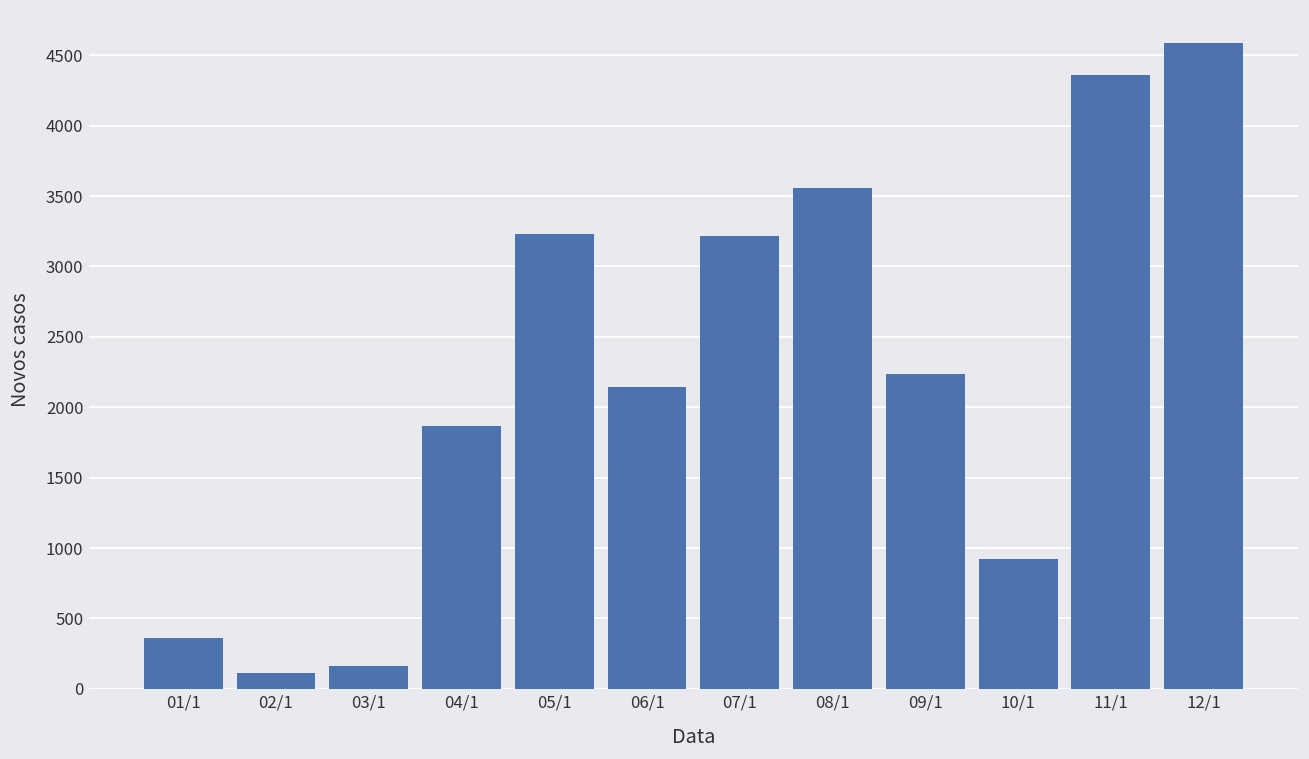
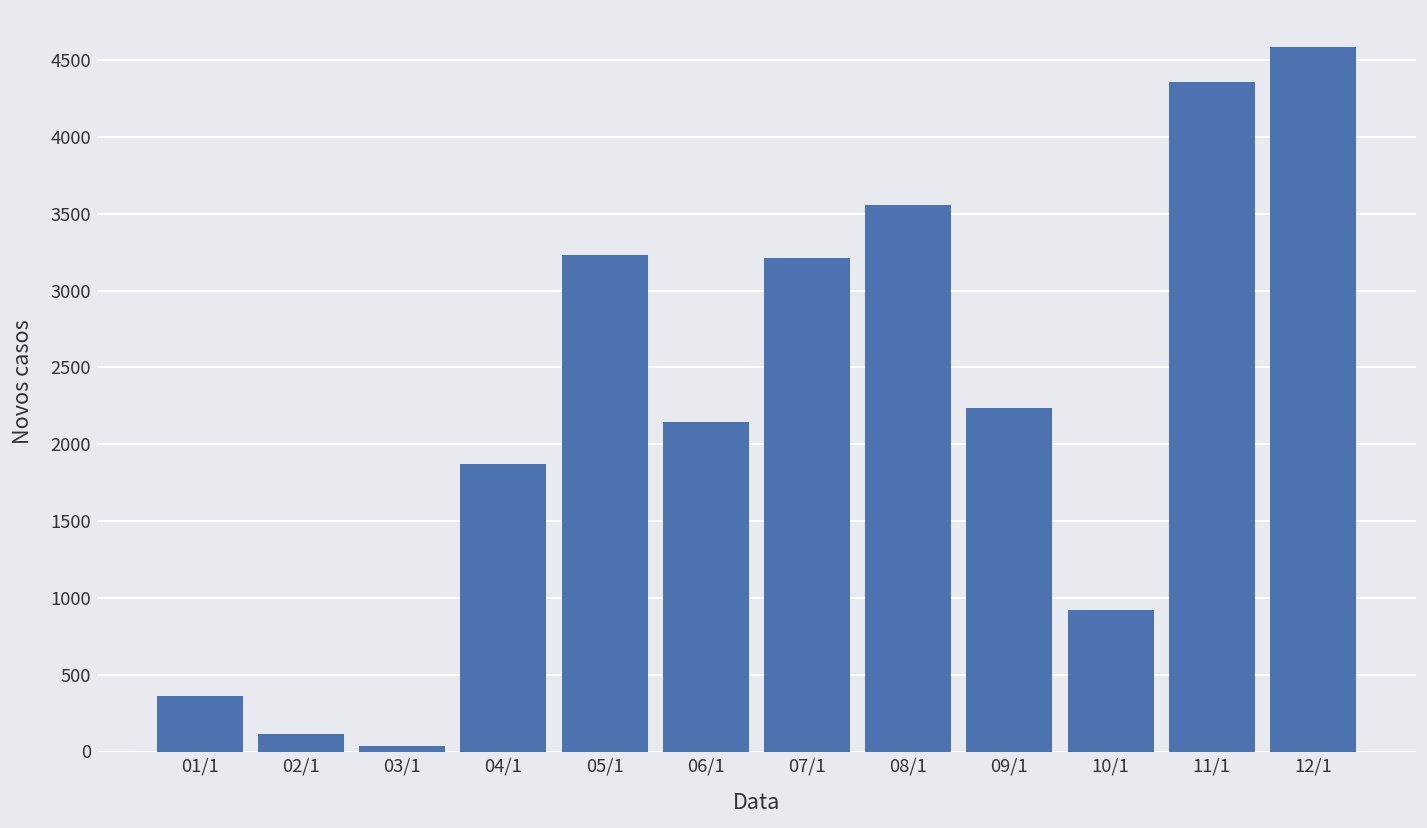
  {
    "01/1": 360,
    "02/1": 110,
-   "03/1": 160,
+   "03/1": 40,
    "04/1": 1870,
    "05/1": 3230,
    "06/1": 2140,
    "07/1": 3220,
    "08/1": 3560,
    "09/1": 2230,
    "10/1": 920,
    "11/1": 4360,
    "12/1": 4590
  }
